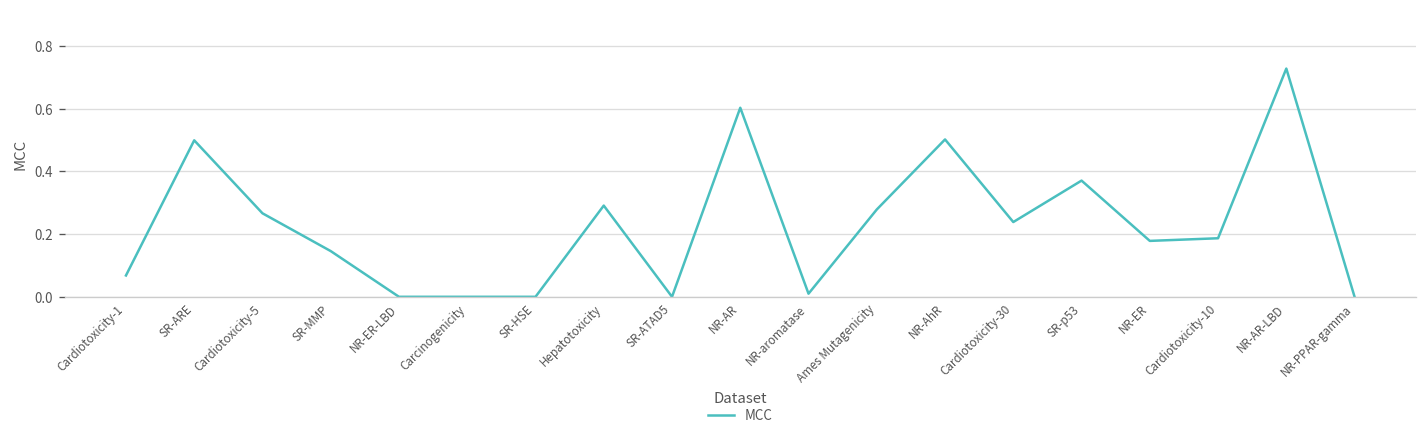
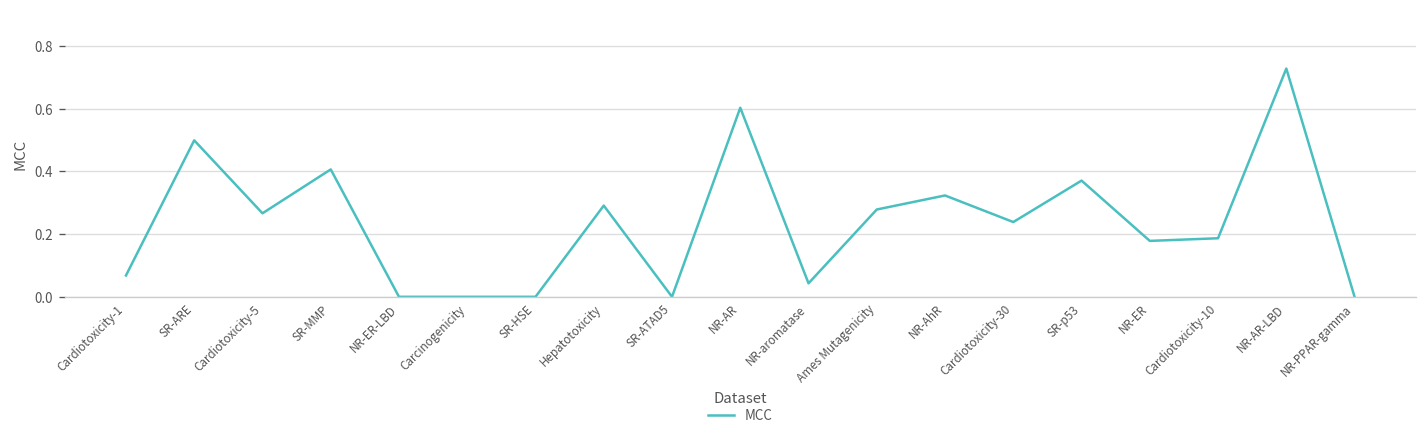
  {
    "Cardiotoxicity-1": 0.07,
    "SR-ARE": 0.50,
    "Cardiotoxicity-5": 0.27,
-   "SR-MMP": 0.15,
+   "SR-MMP": 0.41,
    "NR-ER-LBD": 0.00,
    "Carcinogenicity": 0.00,
    "SR-HSE": 0.00,
    "Hepatotoxicity": 0.29,
    "SR-ATAD5": 0.00,
    "NR-AR": 0.60,
-   "NR-aromatase": 0.01,
+   "NR-aromatase": 0.04,
    "Ames Mutagenicity": 0.28,
-   "NR-AhR": 0.50,
+   "NR-AhR": 0.32,
    "Cardiotoxicity-30": 0.24,
    "SR-p53": 0.37,
    "NR-ER": 0.18,
    "Cardiotoxicity-10": 0.19,
    "NR-AR-LBD": 0.73,
    "NR-PPAR-gamma": 0.00
  }
